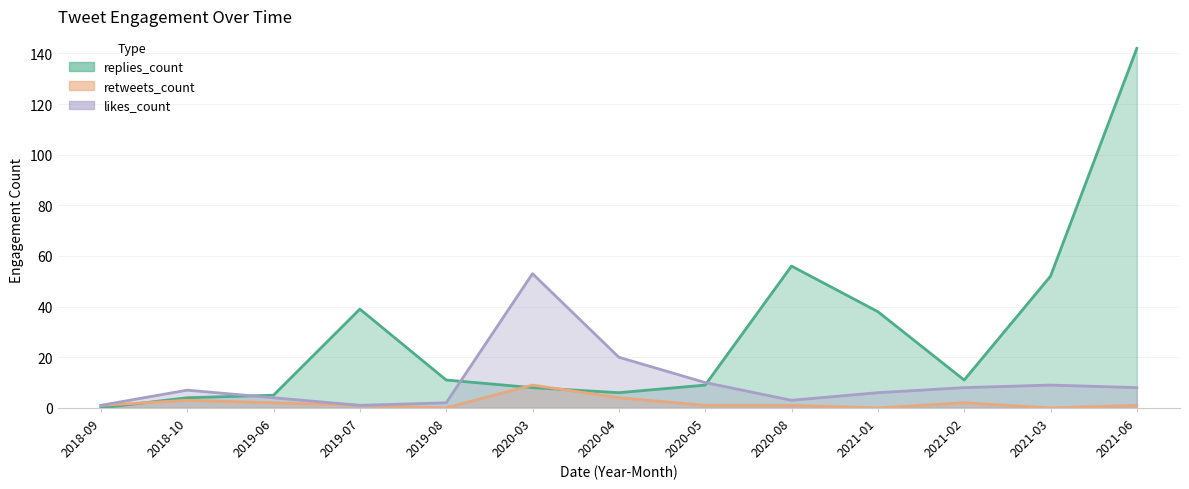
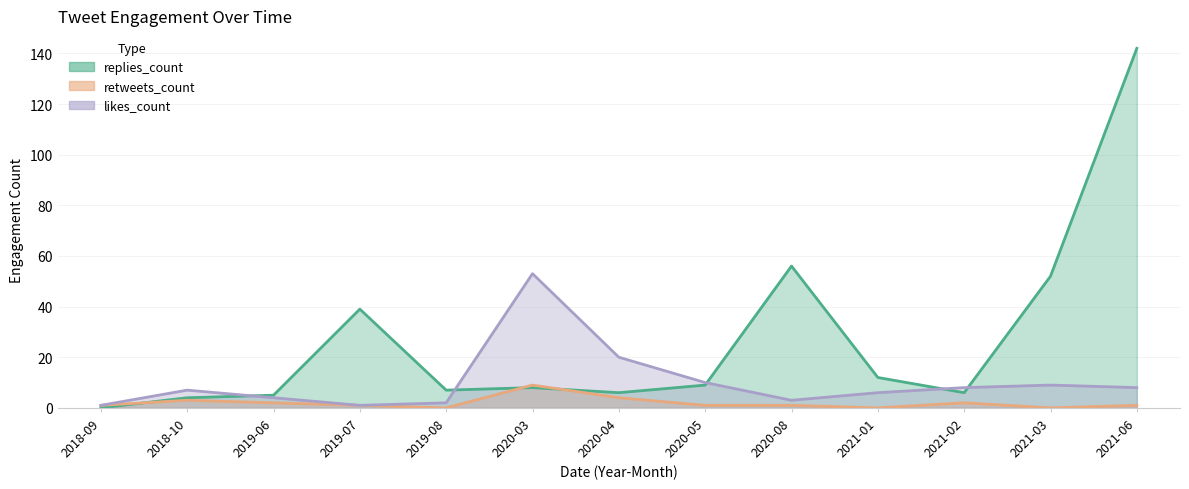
  {
    "replies_count": {
      "2018-09": 0,
      "2018-10": 4,
      "2019-07": 39,
-     "2019-08": 11,
+     "2019-08": 7,
      "2020-04": 6,
      "2020-05": 9,
      "2020-08": 56,
-     "2021-01": 38,
-     "2021-02": 11,
+     "2021-01": 12,
+     "2021-02": 6,
      "2021-03": 52,
      "2021-06": 142
    }
  }
